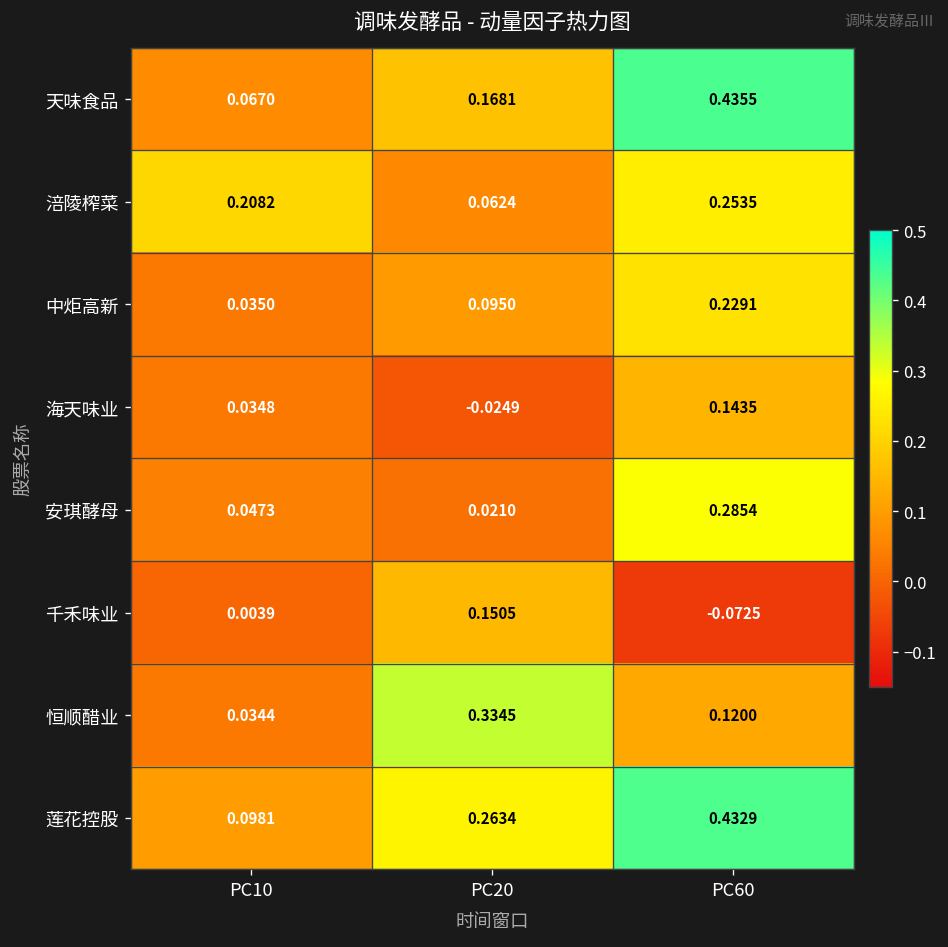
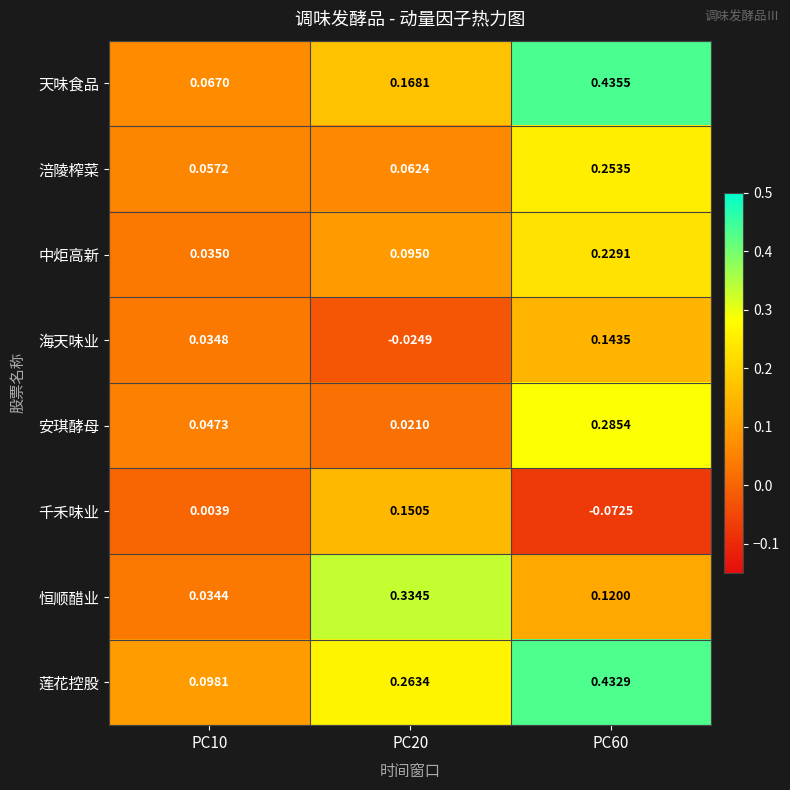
  {
    "天味食品": {
      "PC10": 0.0670,
      "PC20": 0.1681,
      "PC60": 0.4355
    },
    "涪陵榨菜": {
-     "PC10": 0.2082,
+     "PC10": 0.0572,
      "PC20": 0.0624,
      "PC60": 0.2535
    },
    "中炬高新": {
      "PC10": 0.0350,
      "PC20": 0.0950,
      "PC60": 0.2291
    },
    "海天味业": {
      "PC10": 0.0348,
      "PC20": -0.0249,
      "PC60": 0.1435
    },
    "安琪酵母": {
      "PC10": 0.0473,
      "PC20": 0.0210,
      "PC60": 0.2854
    },
    "千禾味业": {
      "PC10": 0.0039,
      "PC20": 0.1505,
      "PC60": -0.0725
    },
    "恒顺醋业": {
      "PC10": 0.0344,
      "PC20": 0.3345,
      "PC60": 0.1200
    },
    "莲花控股": {
      "PC10": 0.0981,
      "PC20": 0.2634,
      "PC60": 0.4329
    }
  }
